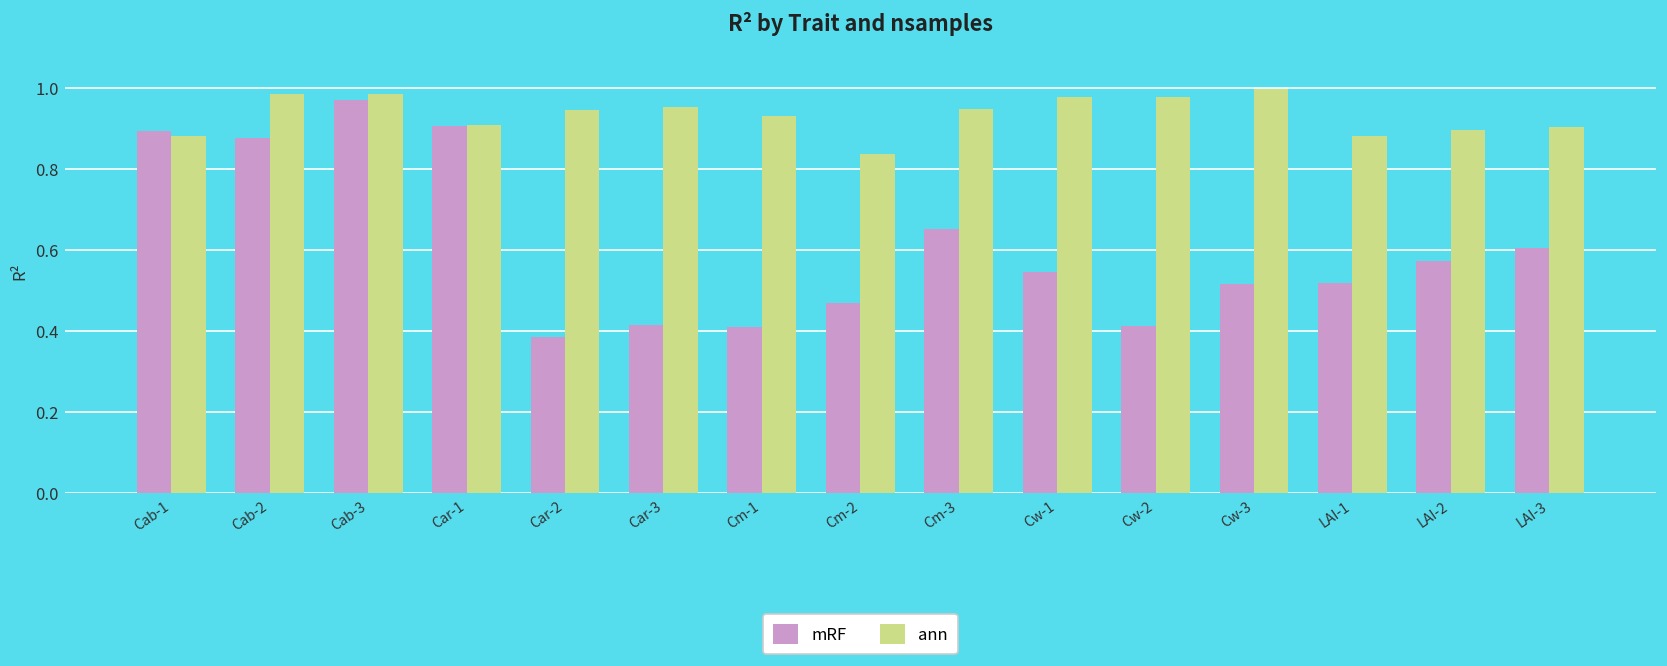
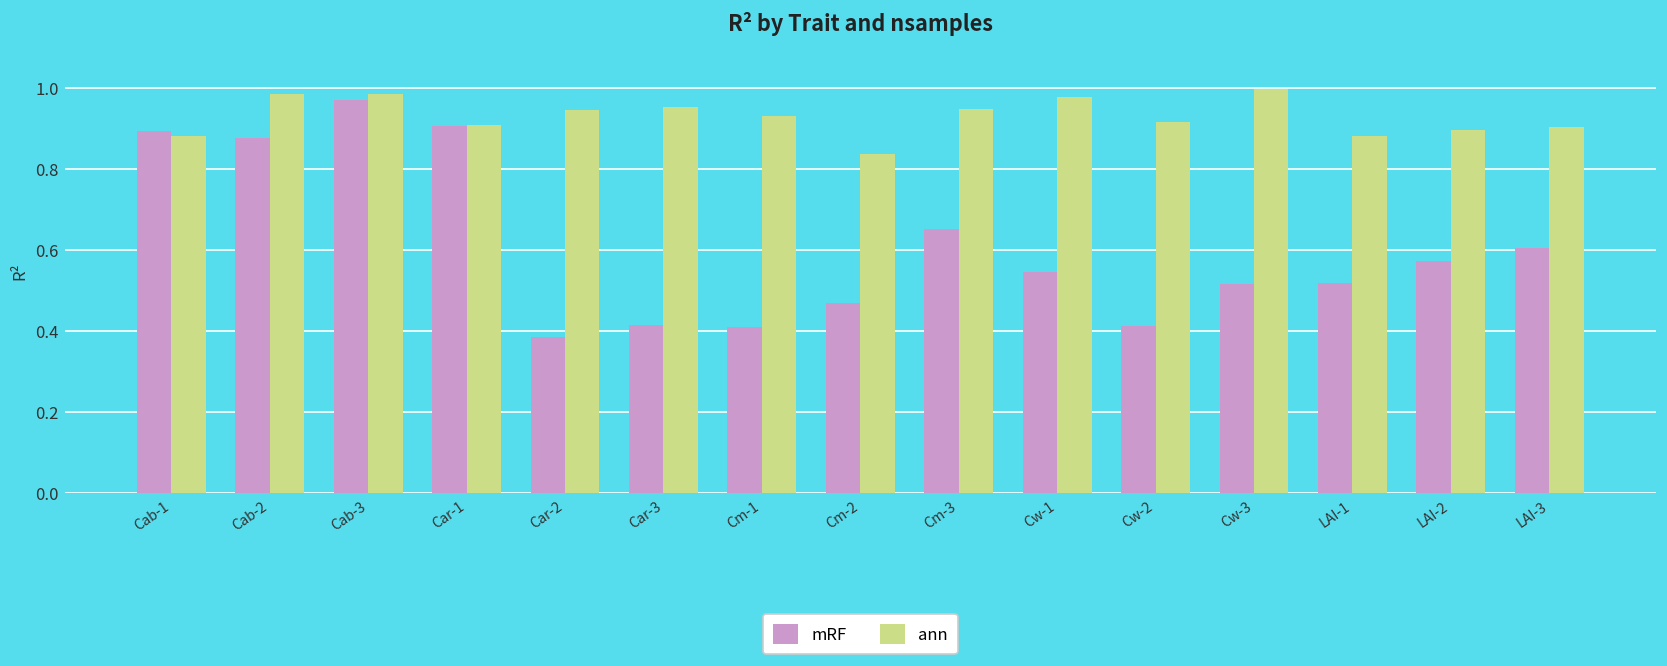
  {
    "mRF": {
      "Cab-1": 0.89,
      "Cab-2": 0.88,
      "Cab-3": 0.97,
      "Car-1": 0.90,
      "Car-2": 0.39,
      "Car-3": 0.41,
      "Cm-1": 0.41,
      "Cm-2": 0.47,
      "Cm-3": 0.65,
      "Cw-1": 0.55,
      "Cw-2": 0.41,
      "Cw-3": 0.51,
      "LAI-1": 0.52,
      "LAI-2": 0.57,
      "LAI-3": 0.61
    },
    "ann": {
      "Cab-1": 0.88,
      "Cab-2": 0.98,
      "Cab-3": 0.98,
      "Car-1": 0.91,
      "Car-2": 0.94,
      "Car-3": 0.95,
      "Cm-1": 0.93,
      "Cm-2": 0.84,
      "Cm-3": 0.95,
      "Cw-1": 0.98,
-     "Cw-2": 0.98,
+     "Cw-2": 0.91,
      "Cw-3": 1.00,
      "LAI-1": 0.88,
      "LAI-2": 0.89,
      "LAI-3": 0.90
    }
  }
